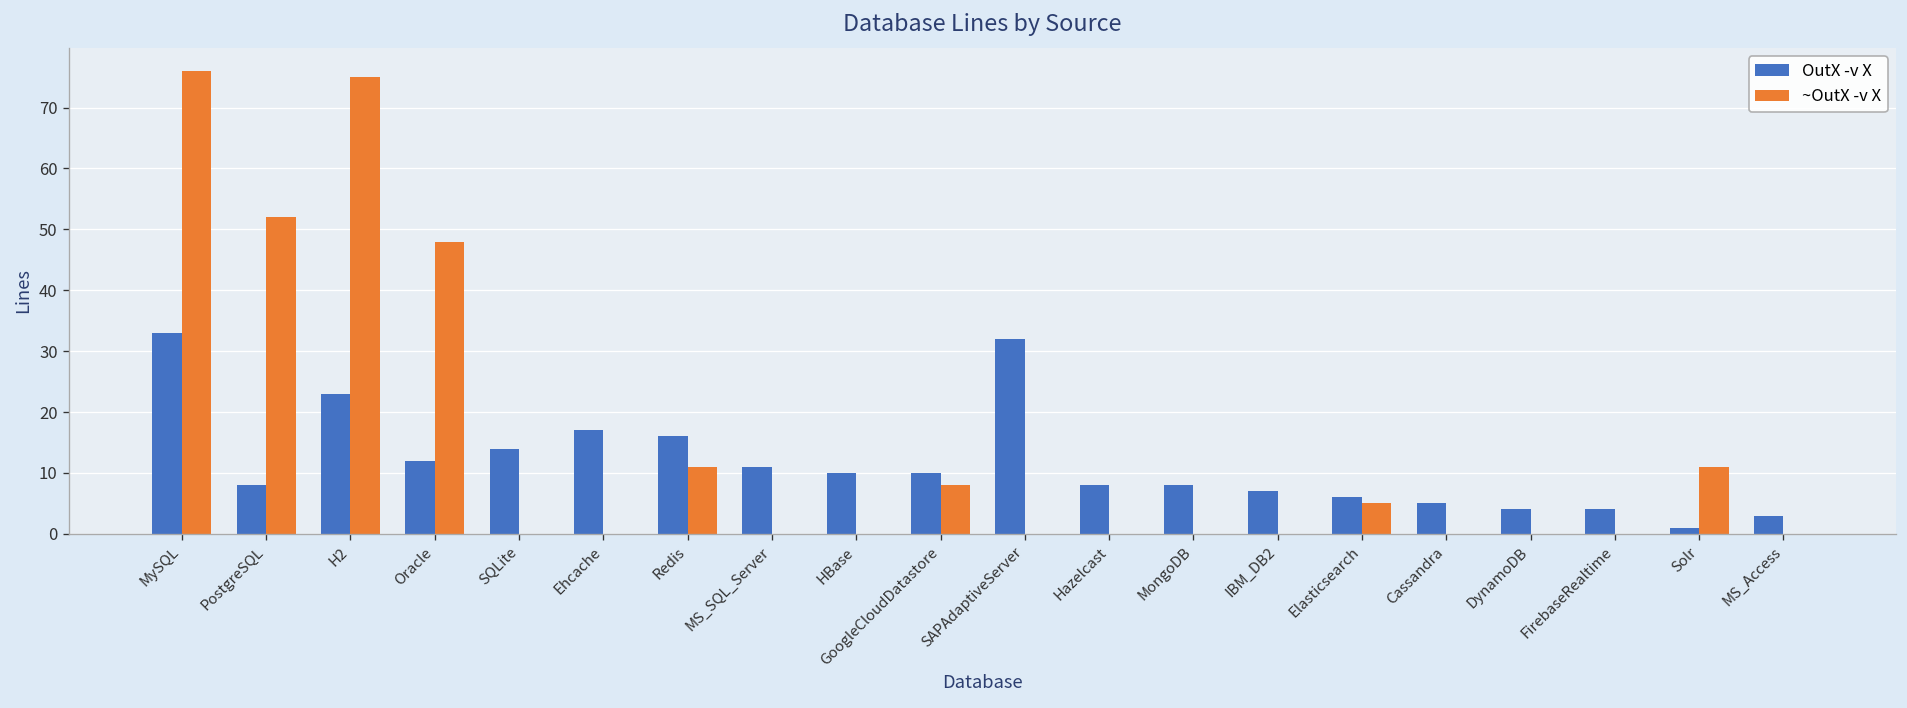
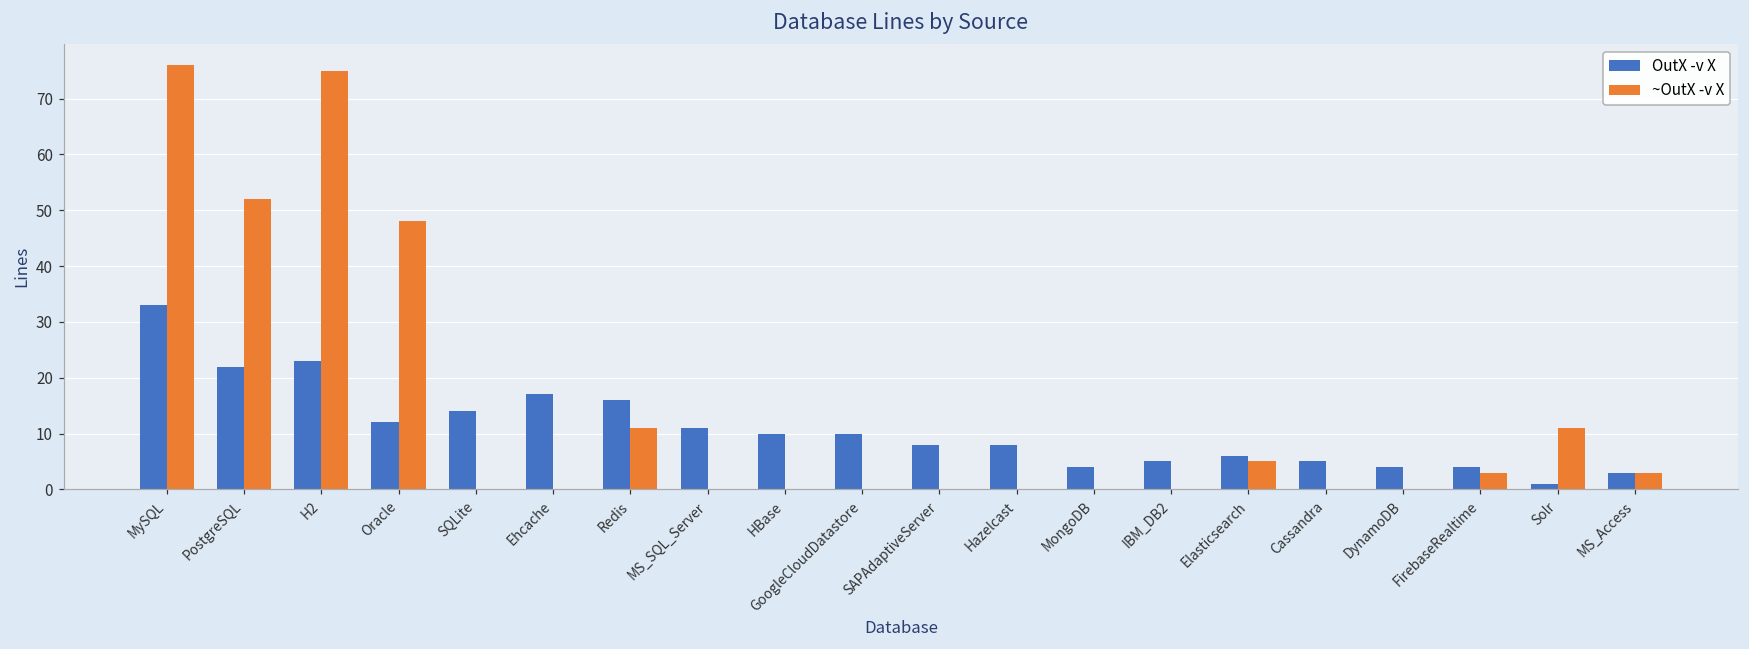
  {
    "OutX -v X": {
      "MySQL": 33,
-     "PostgreSQL": 8,
+     "PostgreSQL": 22,
      "H2": 23,
      "Oracle": 12,
      "SQLite": 14,
      "Ehcache": 17,
      "Redis": 16,
      "MS_SQL_Server": 11,
      "HBase": 10,
      "GoogleCloudDatastore": 10,
-     "SAPAdaptiveServer": 32,
+     "SAPAdaptiveServer": 8,
      "Hazelcast": 8,
-     "MongoDB": 8,
-     "IBM_DB2": 7,
+     "MongoDB": 4,
+     "IBM_DB2": 5,
      "Elasticsearch": 6,
      "Cassandra": 5,
      "DynamoDB": 4,
      "FirebaseRealtime": 4,
      "Solr": 1,
      "MS_Access": 3
    },
    "~OutX -v X": {
      "MySQL": 76,
      "PostgreSQL": 52,
      "H2": 75,
      "Oracle": 48,
      "SQLite": 0,
      "Ehcache": 0,
      "Redis": 11,
      "MS_SQL_Server": 0,
      "HBase": 0,
-     "GoogleCloudDatastore": 8,
+     "GoogleCloudDatastore": 0,
      "SAPAdaptiveServer": 0,
      "Hazelcast": 0,
      "MongoDB": 0,
      "IBM_DB2": 0,
      "Elasticsearch": 5,
      "Cassandra": 0,
      "DynamoDB": 0,
-     "FirebaseRealtime": 0,
+     "FirebaseRealtime": 3,
      "Solr": 11,
-     "MS_Access": 0
+     "MS_Access": 3
    }
  }
